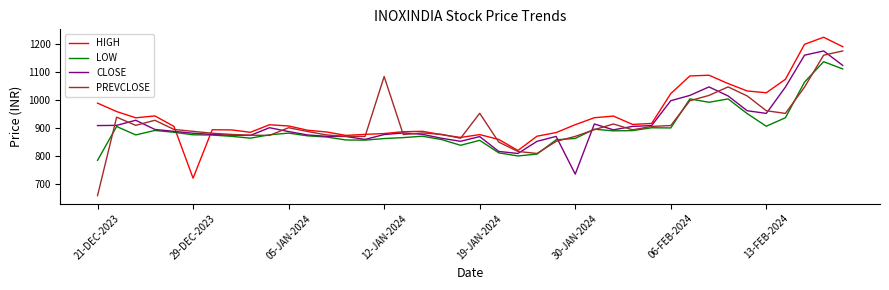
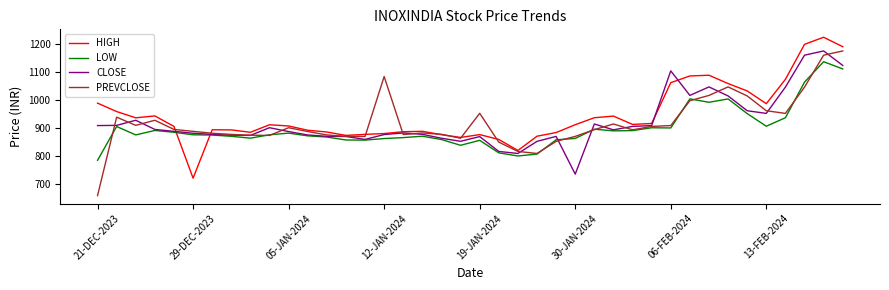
  {
    "HIGH": {
      "21-DEC-2023": 990,
      "29-DEC-2023": 720,
      "30-JAN-2024": 910,
-     "06-FEB-2024": 1020,
-     "13-FEB-2024": 1030
+     "06-FEB-2024": 1060,
+     "13-FEB-2024": 990
    },
    "LOW": {
      "21-DEC-2023": 790,
      "12-JAN-2024": 860,
      "19-JAN-2024": 860,
      "13-FEB-2024": 910
    },
    "CLOSE": {
      "21-DEC-2023": 910,
      "30-JAN-2024": 740,
-     "06-FEB-2024": 1000,
+     "06-FEB-2024": 1110,
      "13-FEB-2024": 950
    },
    "PREVCLOSE": {
      "21-DEC-2023": 660,
      "12-JAN-2024": 1080,
      "19-JAN-2024": 950,
      "13-FEB-2024": 960
    }
  }
